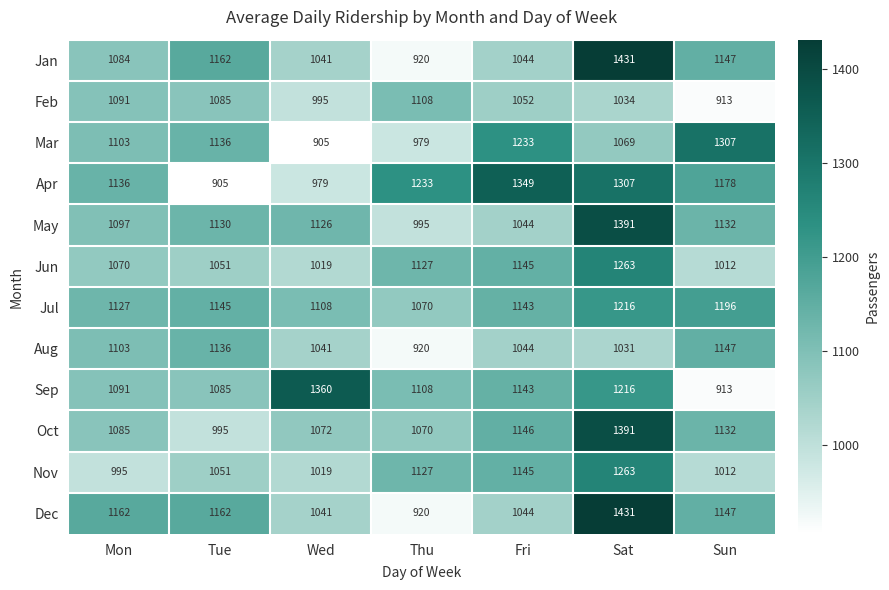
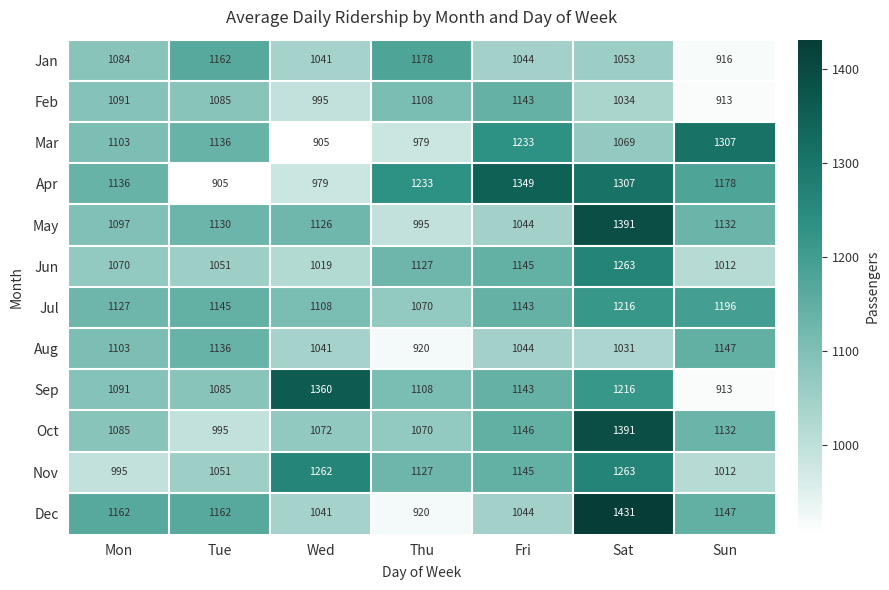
  {
    "Jan": {
      "Mon": 1084,
      "Tue": 1162,
      "Wed": 1041,
-     "Thu": 920,
+     "Thu": 1178,
      "Fri": 1044,
-     "Sat": 1431,
-     "Sun": 1147
+     "Sat": 1053,
+     "Sun": 916
    },
    "Feb": {
      "Mon": 1091,
      "Tue": 1085,
      "Wed": 995,
      "Thu": 1108,
-     "Fri": 1052,
+     "Fri": 1143,
      "Sat": 1034,
      "Sun": 913
    },
    "Mar": {
      "Mon": 1103,
      "Tue": 1136,
      "Wed": 905,
      "Thu": 979,
      "Fri": 1233,
      "Sat": 1069,
      "Sun": 1307
    },
    "Apr": {
      "Mon": 1136,
      "Tue": 905,
      "Wed": 979,
      "Thu": 1233,
      "Fri": 1349,
      "Sat": 1307,
      "Sun": 1178
    },
    "May": {
      "Mon": 1097,
      "Tue": 1130,
      "Wed": 1126,
      "Thu": 995,
      "Fri": 1044,
      "Sat": 1391,
      "Sun": 1132
    },
    "Jun": {
      "Mon": 1070,
      "Tue": 1051,
      "Wed": 1019,
      "Thu": 1127,
      "Fri": 1145,
      "Sat": 1263,
      "Sun": 1012
    },
    "Jul": {
      "Mon": 1127,
      "Tue": 1145,
      "Wed": 1108,
      "Thu": 1070,
      "Fri": 1143,
      "Sat": 1216,
      "Sun": 1196
    },
    "Aug": {
      "Mon": 1103,
      "Tue": 1136,
      "Wed": 1041,
      "Thu": 920,
      "Fri": 1044,
      "Sat": 1031,
      "Sun": 1147
    },
    "Sep": {
      "Mon": 1091,
      "Tue": 1085,
      "Wed": 1360,
      "Thu": 1108,
      "Fri": 1143,
      "Sat": 1216,
      "Sun": 913
    },
    "Oct": {
      "Mon": 1085,
      "Tue": 995,
      "Wed": 1072,
      "Thu": 1070,
      "Fri": 1146,
      "Sat": 1391,
      "Sun": 1132
    },
    "Nov": {
      "Mon": 995,
      "Tue": 1051,
-     "Wed": 1019,
+     "Wed": 1262,
      "Thu": 1127,
      "Fri": 1145,
      "Sat": 1263,
      "Sun": 1012
    },
    "Dec": {
      "Mon": 1162,
      "Tue": 1162,
      "Wed": 1041,
      "Thu": 920,
      "Fri": 1044,
      "Sat": 1431,
      "Sun": 1147
    }
  }
